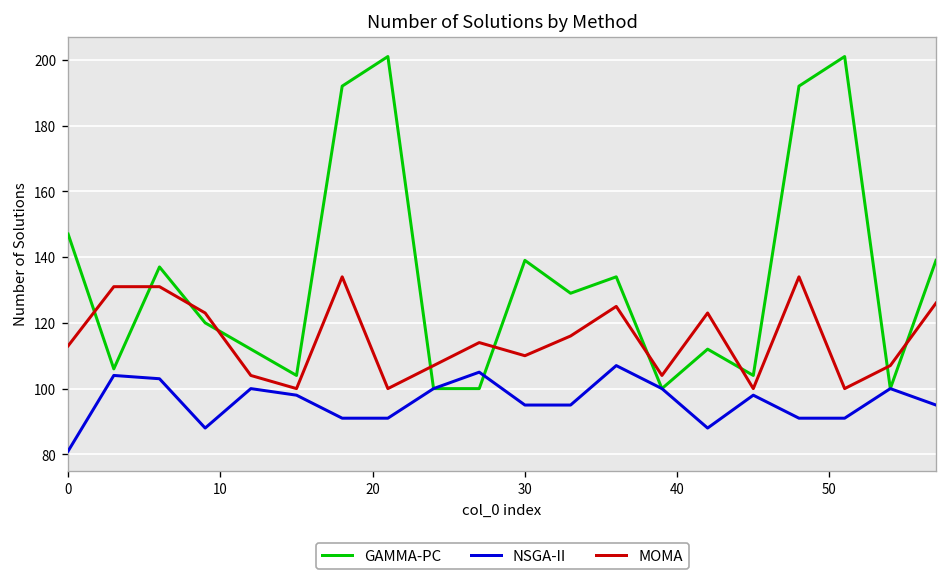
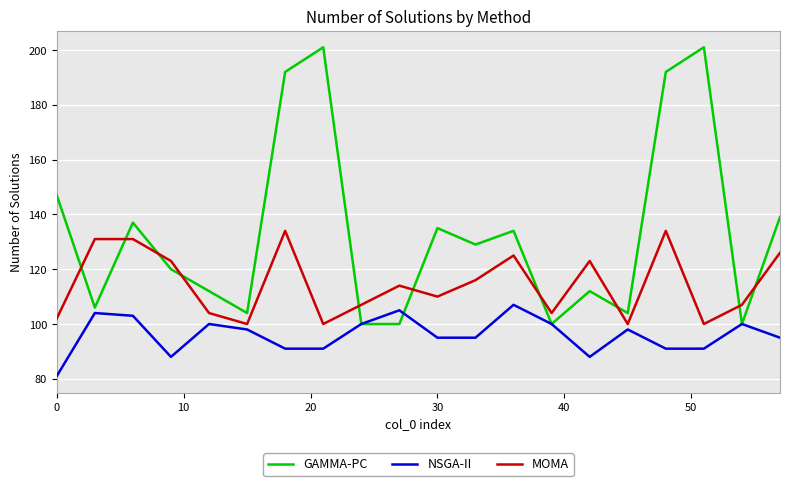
  {
    "GAMMA-PC": {
      "0": 147,
-     "30": 139
+     "30": 135
    },
    "NSGA-II": {
      "0": 81,
      "30": 95
    },
    "MOMA": {
-     "0": 113,
+     "0": 102,
      "30": 110
    }
  }
